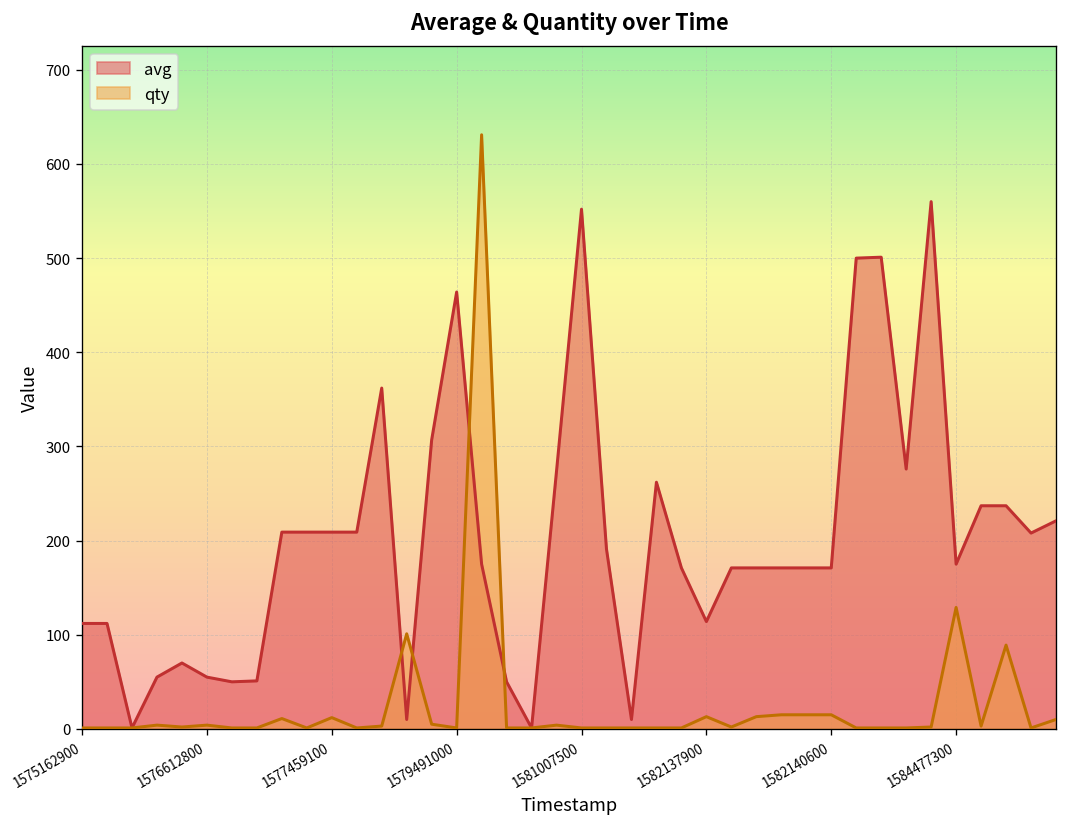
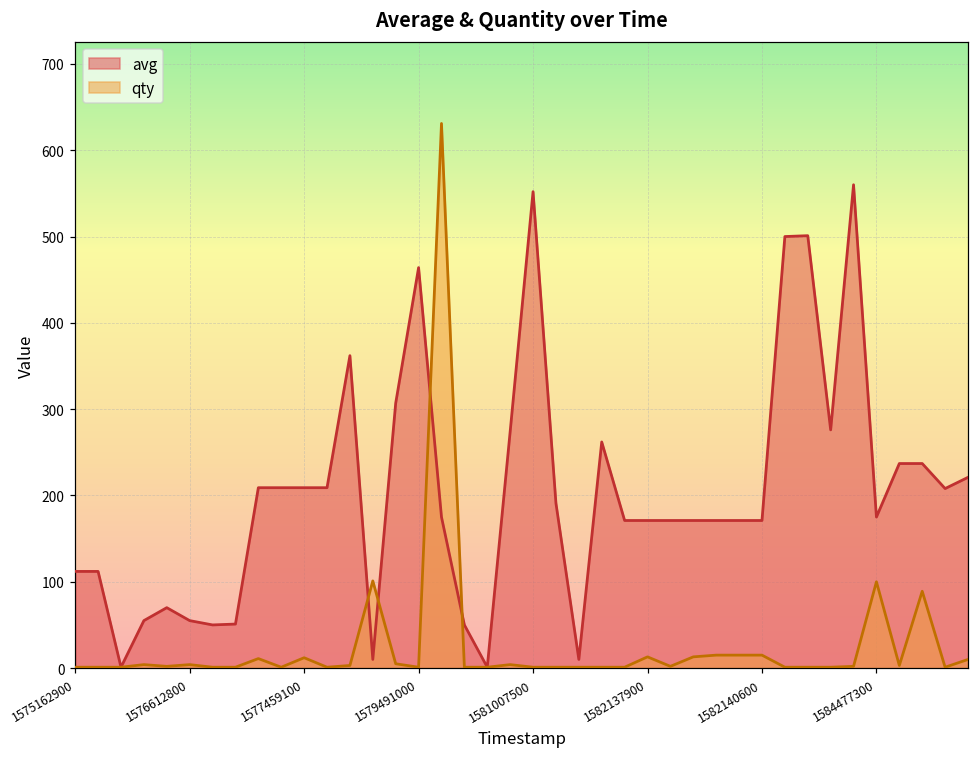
  {
    "avg": {
      "1575162900": 110,
      "1576612800": 60,
      "1577459100": 210,
      "1579491000": 460,
      "1581007500": 550,
-     "1582137900": 110,
+     "1582137900": 170,
      "1582140600": 170,
      "1584477300": 180
    },
    "qty": {
      "1575162900": 0,
      "1576612800": 0,
      "1577459100": 10,
      "1579491000": 0,
      "1581007500": 0,
      "1582137900": 10,
      "1582140600": 20,
-     "1584477300": 130
+     "1584477300": 100
    }
  }
